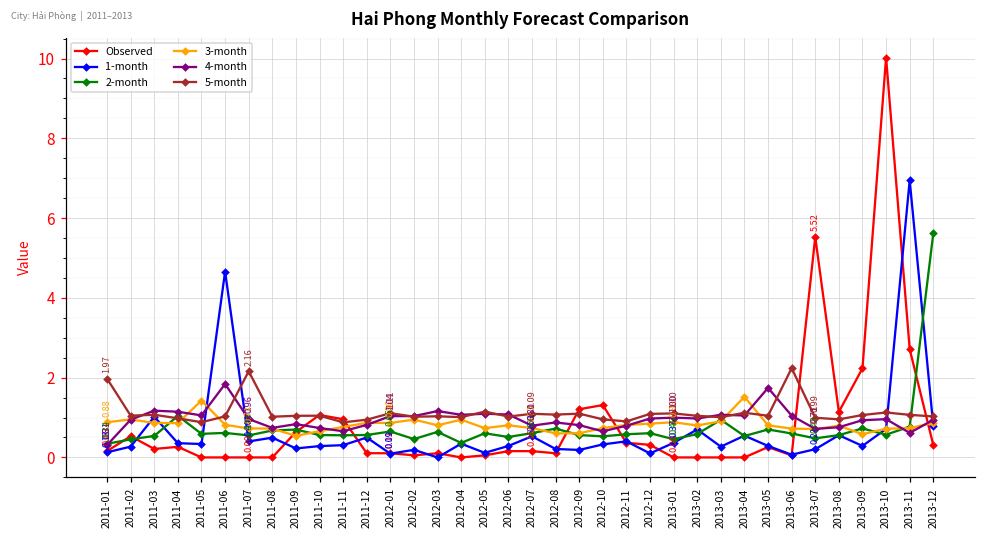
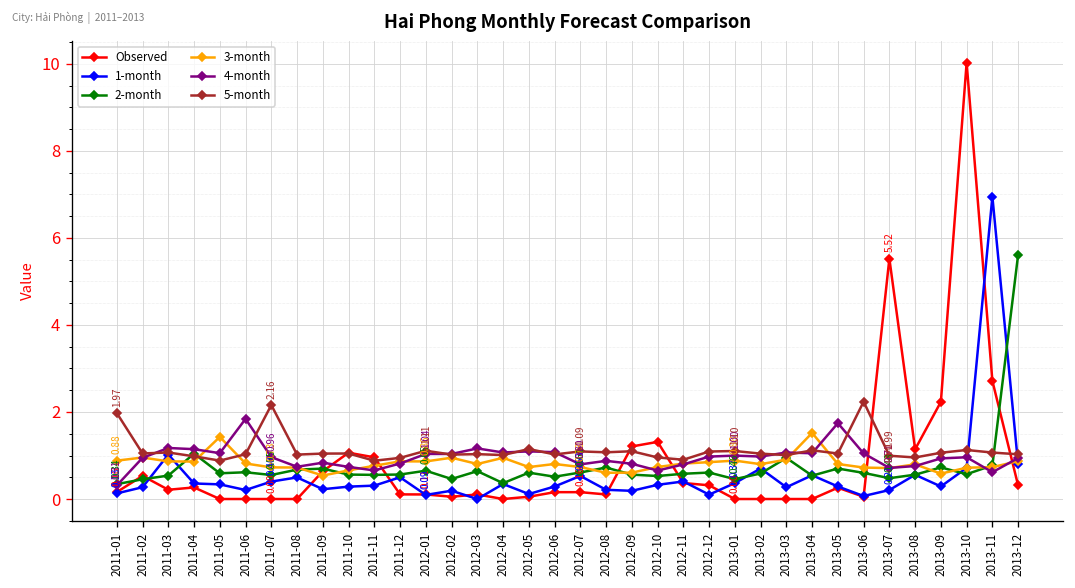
  {
    "Observed": {
      "2013-07": 5.52
    },
    "1-month": {
      "2011-02": 0.3,
      "2011-04": 0.4,
      "2011-05": 0.3,
-     "2011-06": 4.7,
+     "2011-06": 0.2,
      "2011-08": 0.5,
      "2011-09": 0.2,
      "2011-10": 0.3,
      "2011-11": 0.3,
      "2012-02": 0.2,
      "2012-03": 0.0,
      "2012-06": 0.3,
      "2012-08": 0.2,
      "2012-09": 0.2,
      "2012-10": 0.3,
      "2012-12": 0.1,
      "2013-02": 0.7,
      "2013-03": 0.3,
      "2013-09": 0.3,
      "2013-11": 6.9,
      "2013-12": 0.8
    },
    "2-month": {
      "2011-02": 0.5,
      "2011-03": 0.5,
      "2011-05": 0.6,
      "2011-06": 0.6,
      "2011-10": 0.6,
      "2011-11": 0.6,
      "2012-02": 0.5,
      "2012-03": 0.6,
      "2012-05": 0.6,
      "2012-06": 0.5,
      "2012-08": 0.7,
      "2012-10": 0.5,
      "2012-11": 0.6,
      "2012-12": 0.6,
      "2013-02": 0.6,
      "2013-05": 0.7,
      "2013-06": 0.6,
      "2013-09": 0.7,
      "2013-10": 0.6,
      "2013-12": 5.6
    },
    "3-month": {
      "2011-01": 0.88
    },
    "4-month": {
      "2011-03": 1.2,
      "2011-04": 1.1,
      "2011-05": 1.1,
      "2011-06": 1.8,
      "2011-09": 0.8,
      "2011-10": 0.7,
      "2011-11": 0.7,
      "2012-03": 1.2,
      "2012-08": 0.9,
      "2012-09": 0.8,
      "2012-10": 0.7,
      "2012-12": 1.0,
      "2013-05": 1.7,
      "2013-06": 1.0,
      "2013-09": 0.9,
      "2013-10": 1.0,
      "2013-11": 0.6,
      "2013-12": 0.9
    },
    "5-month": {
      "2011-01": 1.97,
      "2011-07": 2.16
    }
  }
